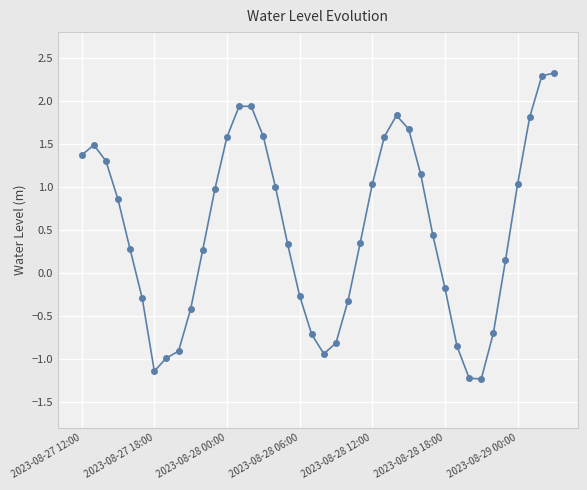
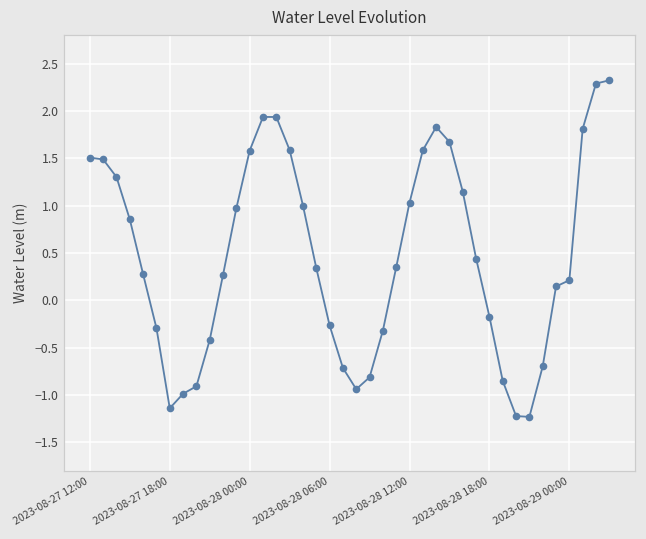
  {
-   "2023-08-27 12:00": 1.4,
+   "2023-08-27 12:00": 1.5,
    "2023-08-27 18:00": -1.1,
    "2023-08-28 00:00": 1.6,
    "2023-08-28 06:00": -0.3,
    "2023-08-28 12:00": 1.0,
    "2023-08-28 18:00": -0.2,
-   "2023-08-29 00:00": 1.0
+   "2023-08-29 00:00": 0.2
  }
